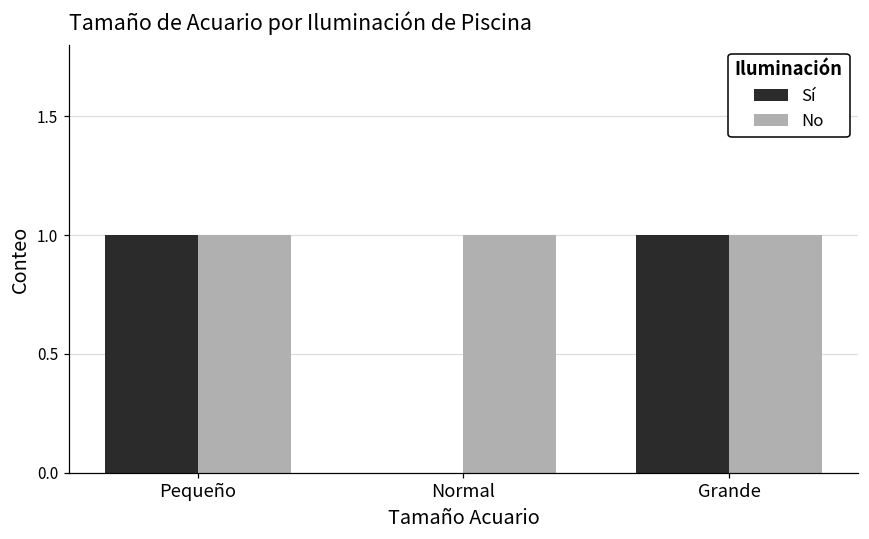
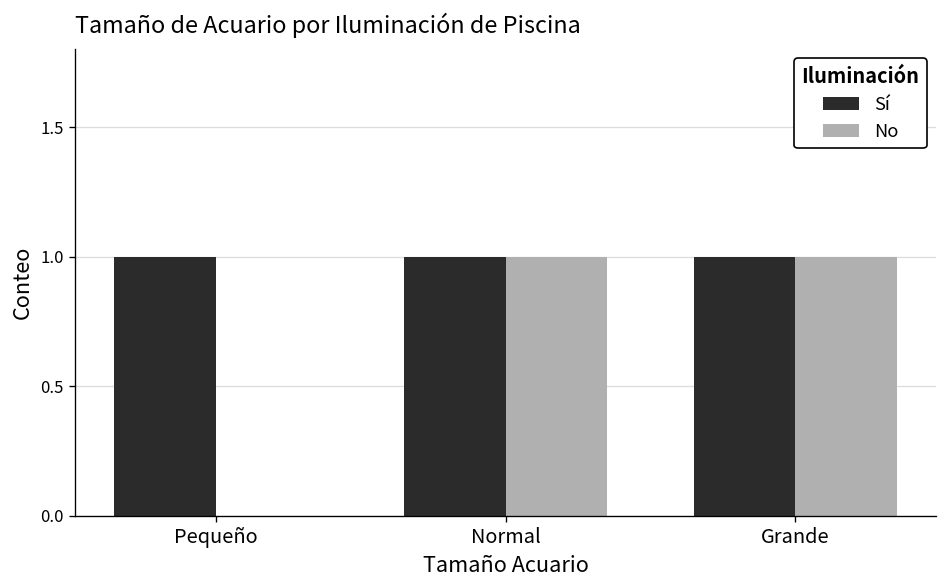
  {
    "Sí": {
      "Pequeño": 1,
-     "Normal": 0,
+     "Normal": 1,
      "Grande": 1
    },
    "No": {
-     "Pequeño": 1,
+     "Pequeño": 0,
      "Normal": 1,
      "Grande": 1
    }
  }
